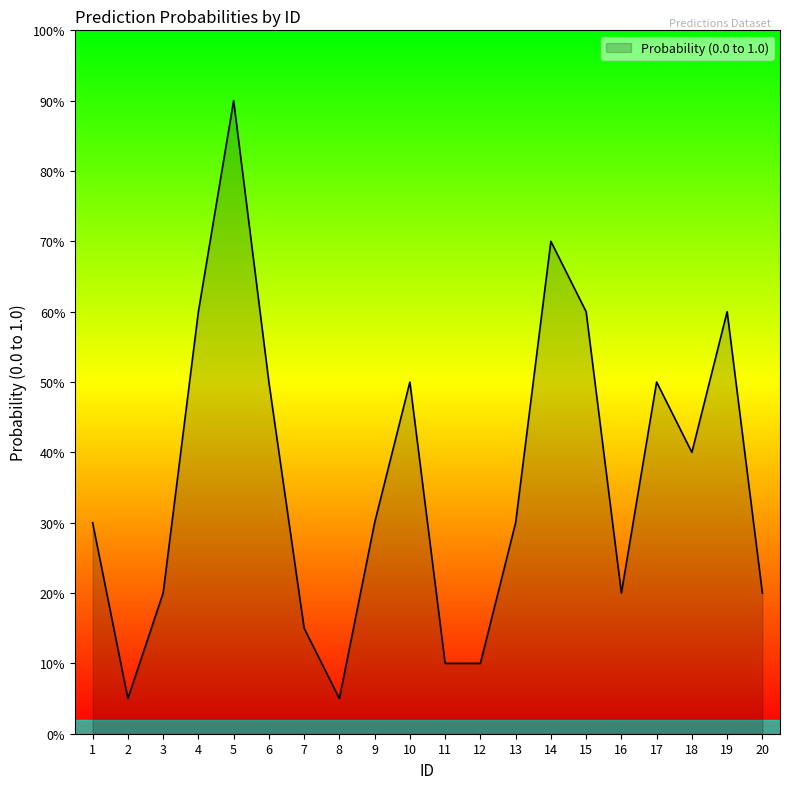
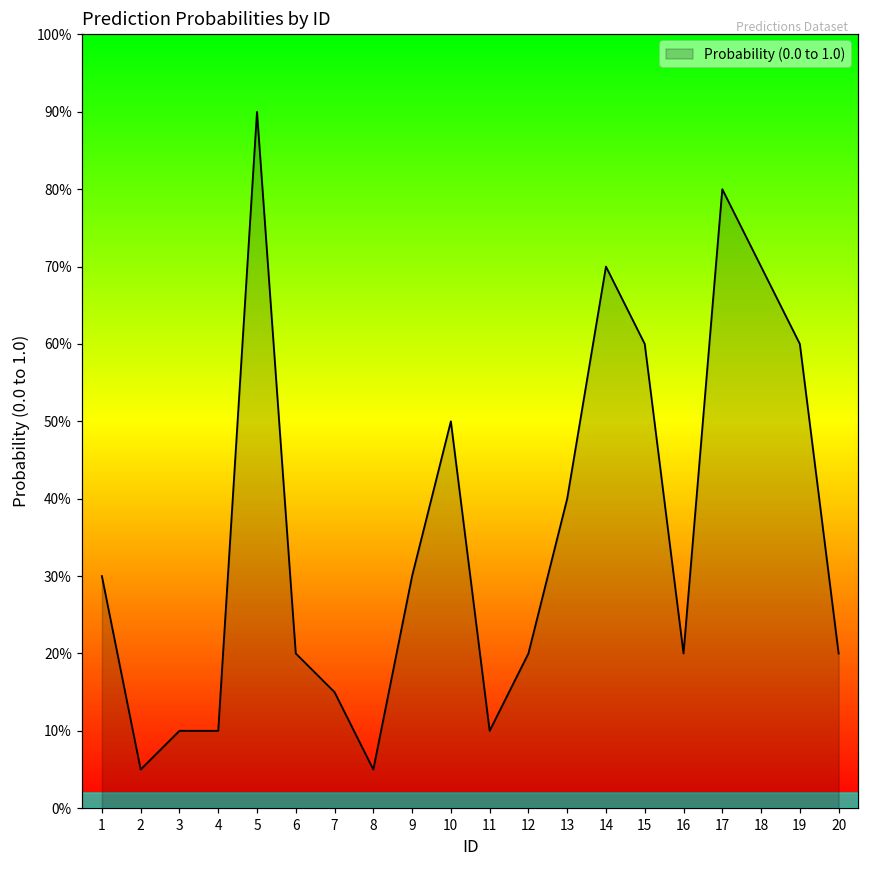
  {
    "1": "30%",
    "2": "5%",
-   "3": "20%",
-   "4": "60%",
+   "3": "10%",
+   "4": "10%",
    "5": "90%",
-   "6": "50%",
+   "6": "20%",
    "7": "15%",
    "8": "5%",
    "9": "30%",
    "10": "50%",
    "11": "10%",
-   "12": "10%",
-   "13": "30%",
+   "12": "20%",
+   "13": "40%",
    "14": "70%",
    "15": "60%",
    "16": "20%",
-   "17": "50%",
-   "18": "40%",
+   "17": "80%",
+   "18": "70%",
    "19": "60%",
    "20": "20%"
  }
